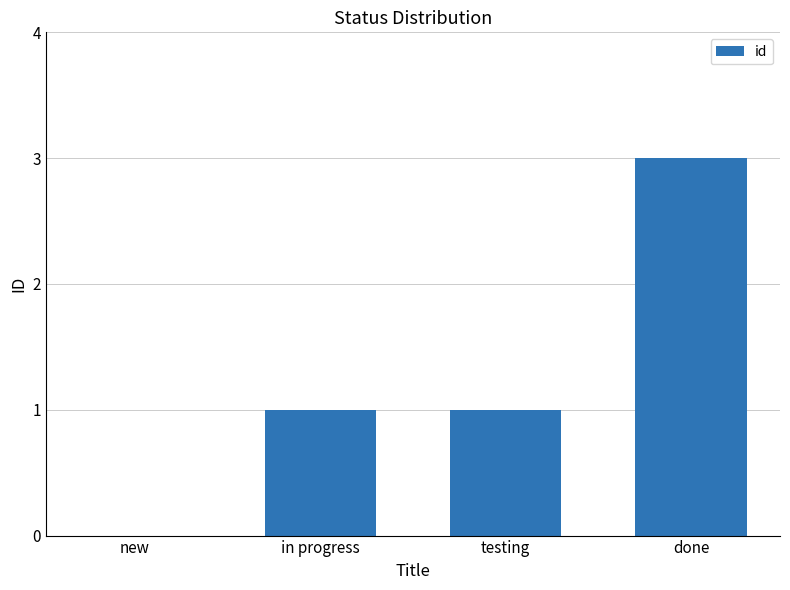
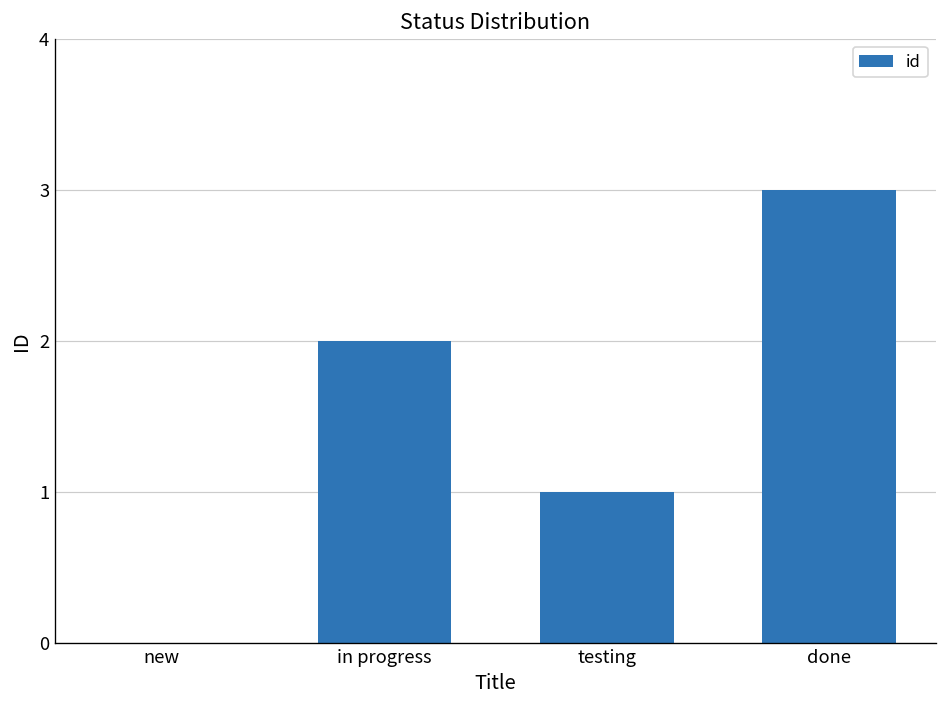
  {
    "new": 0,
-   "in progress": 1,
+   "in progress": 2,
    "testing": 1,
    "done": 3
  }
